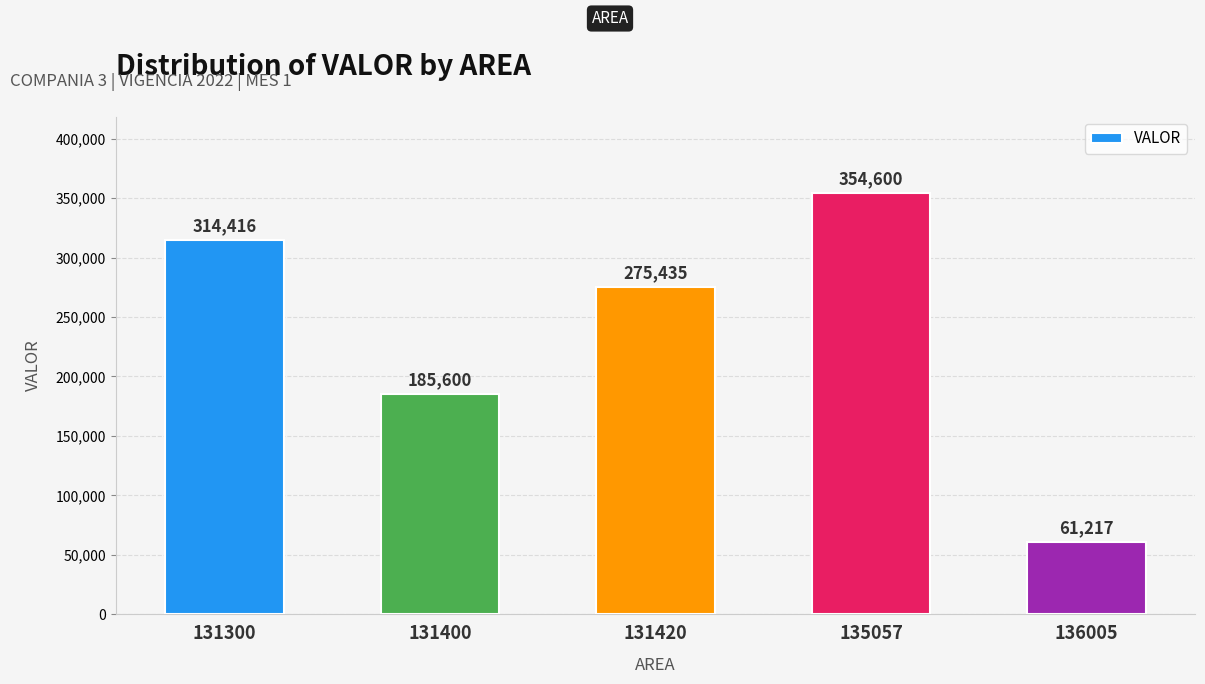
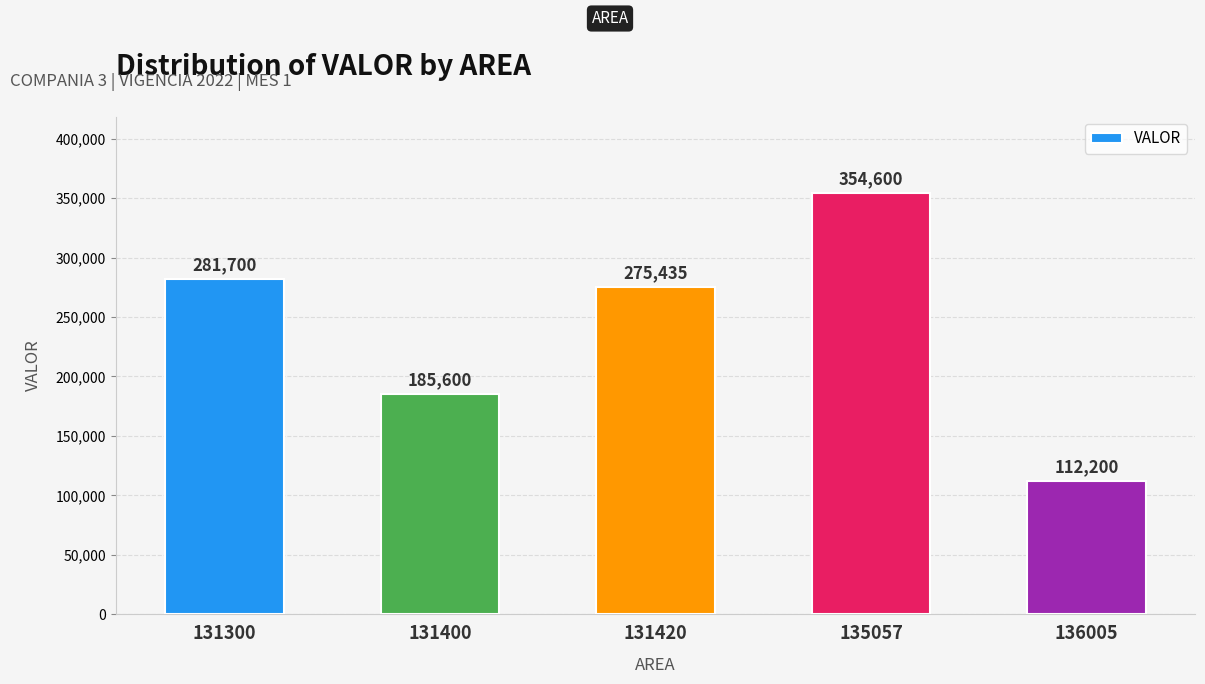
  {
-   "131300": "314,416",
+   "131300": "281,700",
    "131400": "185,600",
    "131420": "275,435",
    "135057": "354,600",
-   "136005": "61,217"
+   "136005": "112,200"
  }
